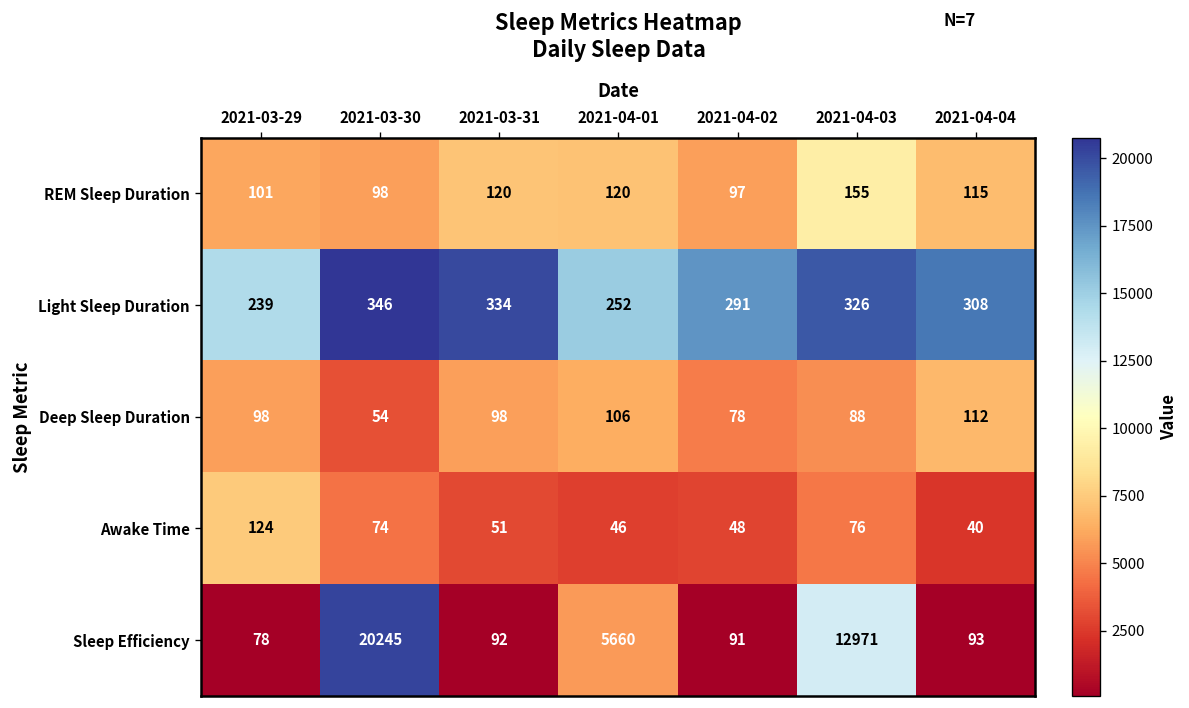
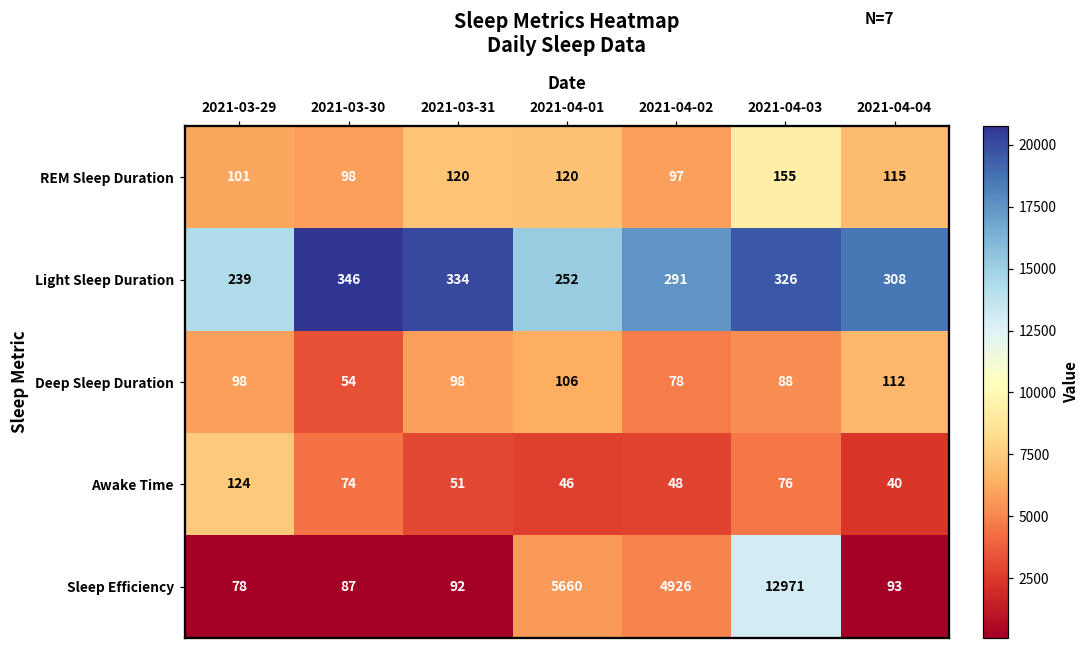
  {
    "REM Sleep Duration": {
      "2021-03-29": 101,
      "2021-03-30": 98,
      "2021-03-31": 120,
      "2021-04-01": 120,
      "2021-04-02": 97,
      "2021-04-03": 155,
      "2021-04-04": 115
    },
    "Light Sleep Duration": {
      "2021-03-29": 239,
      "2021-03-30": 346,
      "2021-03-31": 334,
      "2021-04-01": 252,
      "2021-04-02": 291,
      "2021-04-03": 326,
      "2021-04-04": 308
    },
    "Deep Sleep Duration": {
      "2021-03-29": 98,
      "2021-03-30": 54,
      "2021-03-31": 98,
      "2021-04-01": 106,
      "2021-04-02": 78,
      "2021-04-03": 88,
      "2021-04-04": 112
    },
    "Awake Time": {
      "2021-03-29": 124,
      "2021-03-30": 74,
      "2021-03-31": 51,
      "2021-04-01": 46,
      "2021-04-02": 48,
      "2021-04-03": 76,
      "2021-04-04": 40
    },
    "Sleep Efficiency": {
      "2021-03-29": 78,
-     "2021-03-30": 20245,
+     "2021-03-30": 87,
      "2021-03-31": 92,
      "2021-04-01": 5660,
-     "2021-04-02": 91,
+     "2021-04-02": 4926,
      "2021-04-03": 12971,
      "2021-04-04": 93
    }
  }
